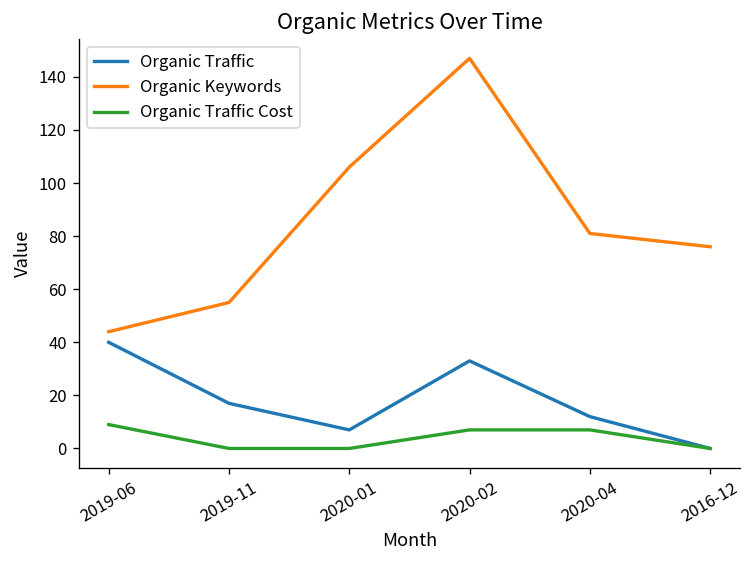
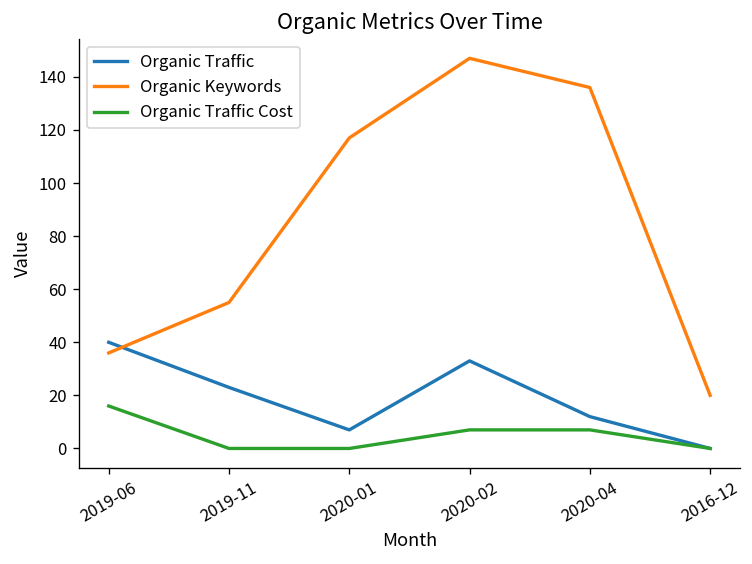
  {
    "Organic Traffic": {
      "2019-06": 40,
-     "2019-11": 17,
+     "2019-11": 23,
      "2020-01": 7,
      "2020-02": 33,
      "2020-04": 12
    },
    "Organic Keywords": {
-     "2019-06": 44,
+     "2019-06": 36,
      "2019-11": 55,
-     "2020-01": 106,
+     "2020-01": 117,
      "2020-02": 147,
-     "2020-04": 81,
-     "2016-12": 76
+     "2020-04": 136,
+     "2016-12": 20
    },
    "Organic Traffic Cost": {
-     "2019-06": 9,
+     "2019-06": 16,
      "2019-11": 0,
      "2020-01": 0,
      "2020-02": 7,
      "2020-04": 7
    }
  }
